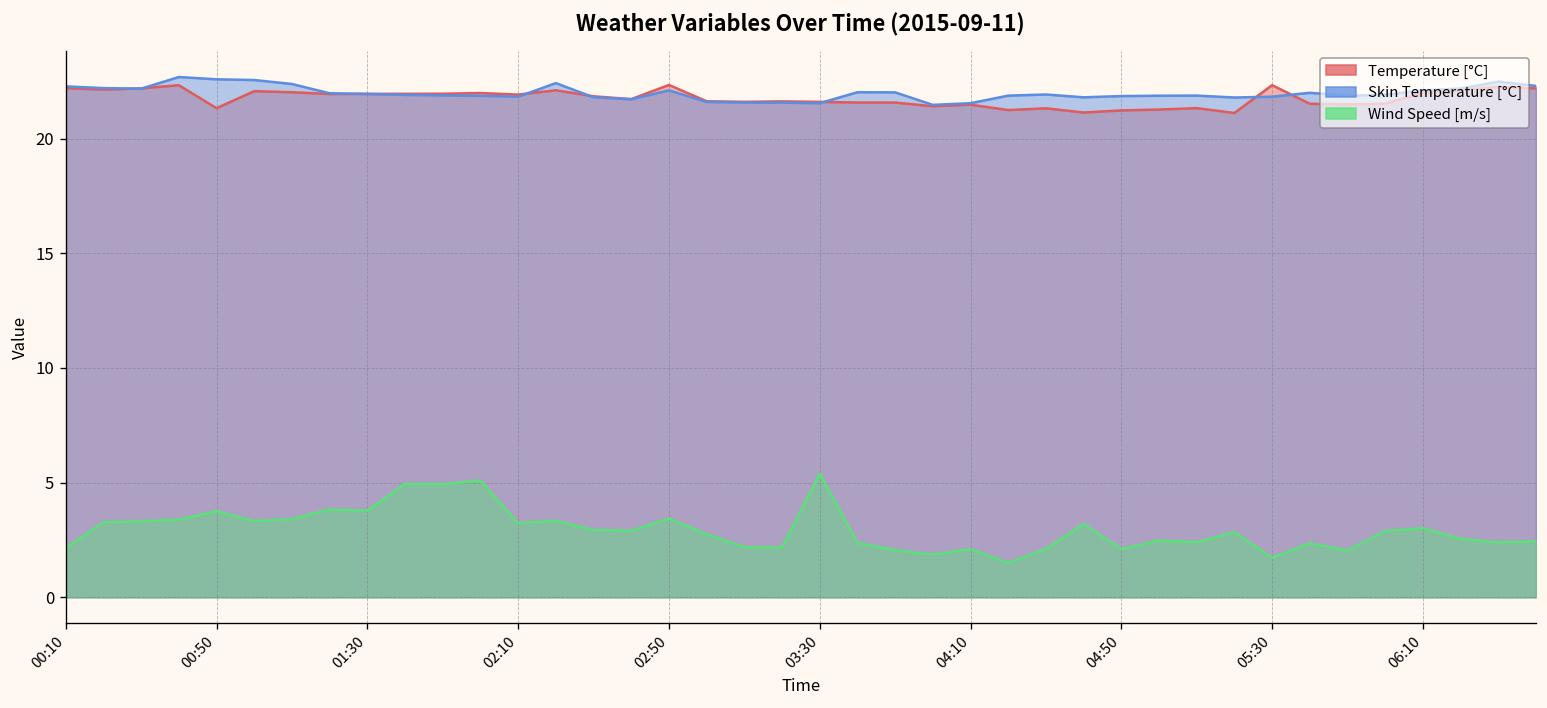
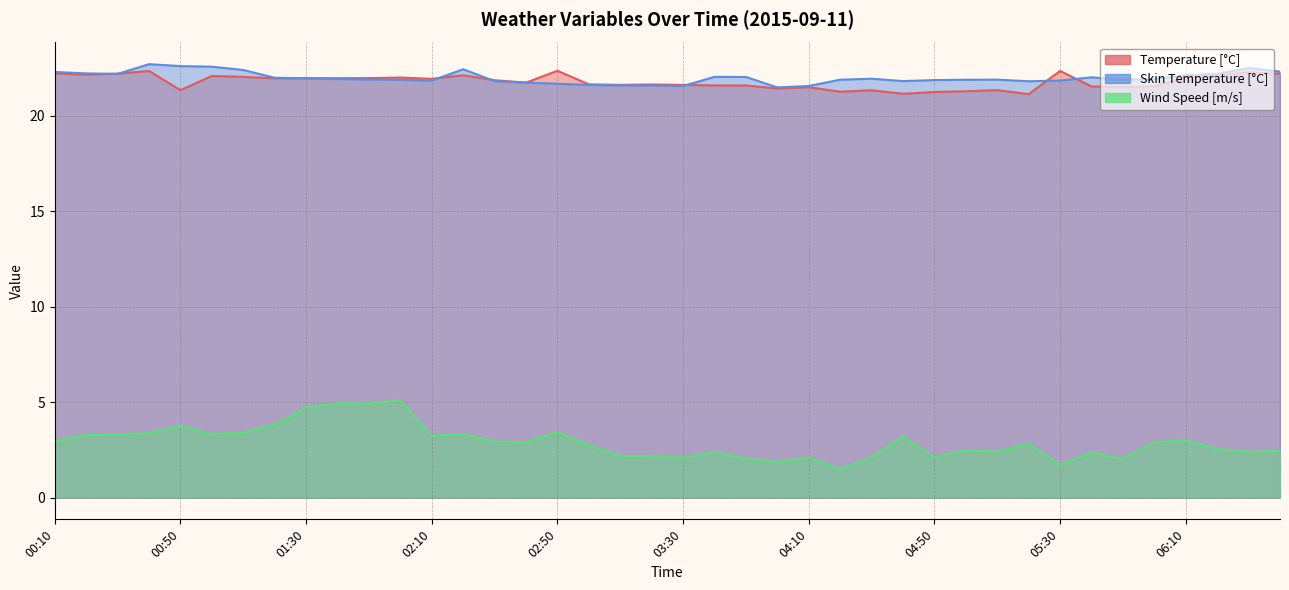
  {
    "Temperature [°C]": {
      "00:50": 21.3,
      "02:50": 22.3,
      "04:50": 21.2,
      "05:30": 22.3
    },
    "Skin Temperature [°C]": {
      "00:50": 22.6,
-     "02:50": 22.1,
+     "02:50": 21.7,
      "04:50": 21.9,
      "05:30": 21.8
    },
    "Wind Speed [m/s]": {
-     "00:10": 2.2,
+     "00:10": 3.0,
      "00:50": 3.8,
-     "01:30": 3.8,
+     "01:30": 4.7,
      "02:10": 3.2,
      "02:50": 3.4,
-     "03:30": 5.4,
+     "03:30": 2.1,
      "04:10": 2.1,
      "04:50": 2.1,
      "05:30": 1.7,
      "06:10": 3.0
    }
  }
